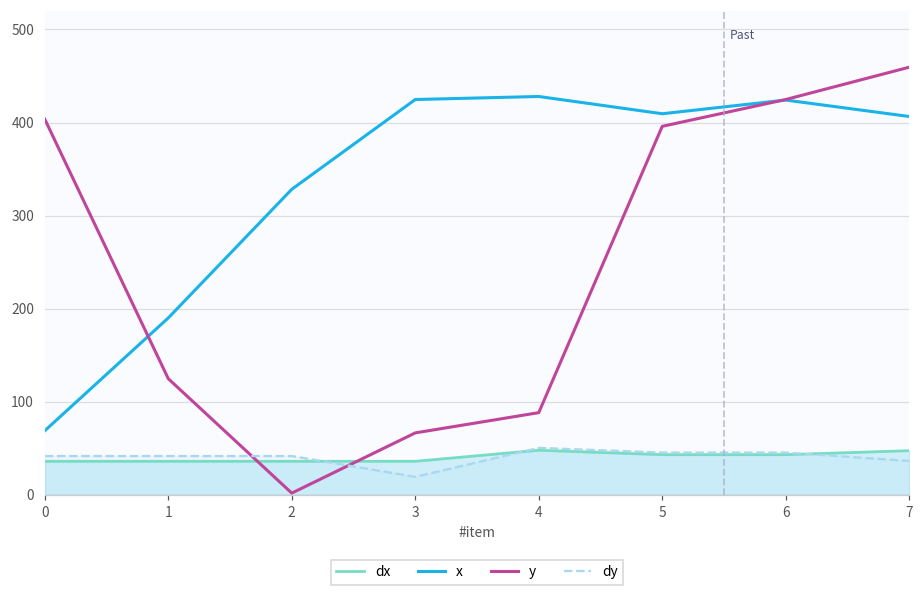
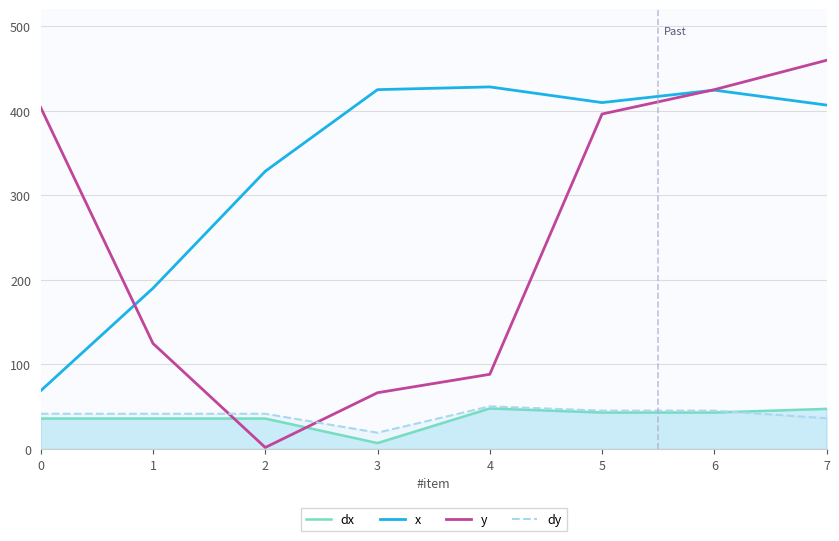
  {
    "dx": {
      "0": 40,
      "1": 40,
      "2": 40,
-     "3": 40,
+     "3": 10,
      "7": 50
    },
    "x": {
      "0": 70,
      "1": 190,
      "2": 330,
      "3": 420,
      "4": 430,
      "5": 410,
      "7": 410
    },
    "y": {
      "0": 400,
      "1": 120,
      "2": 0,
      "3": 70,
      "4": 90,
      "5": 400,
      "7": 460
    },
    "dy": {
      "0": 40,
      "1": 40,
      "2": 40,
      "3": 20,
      "7": 40
    }
  }
